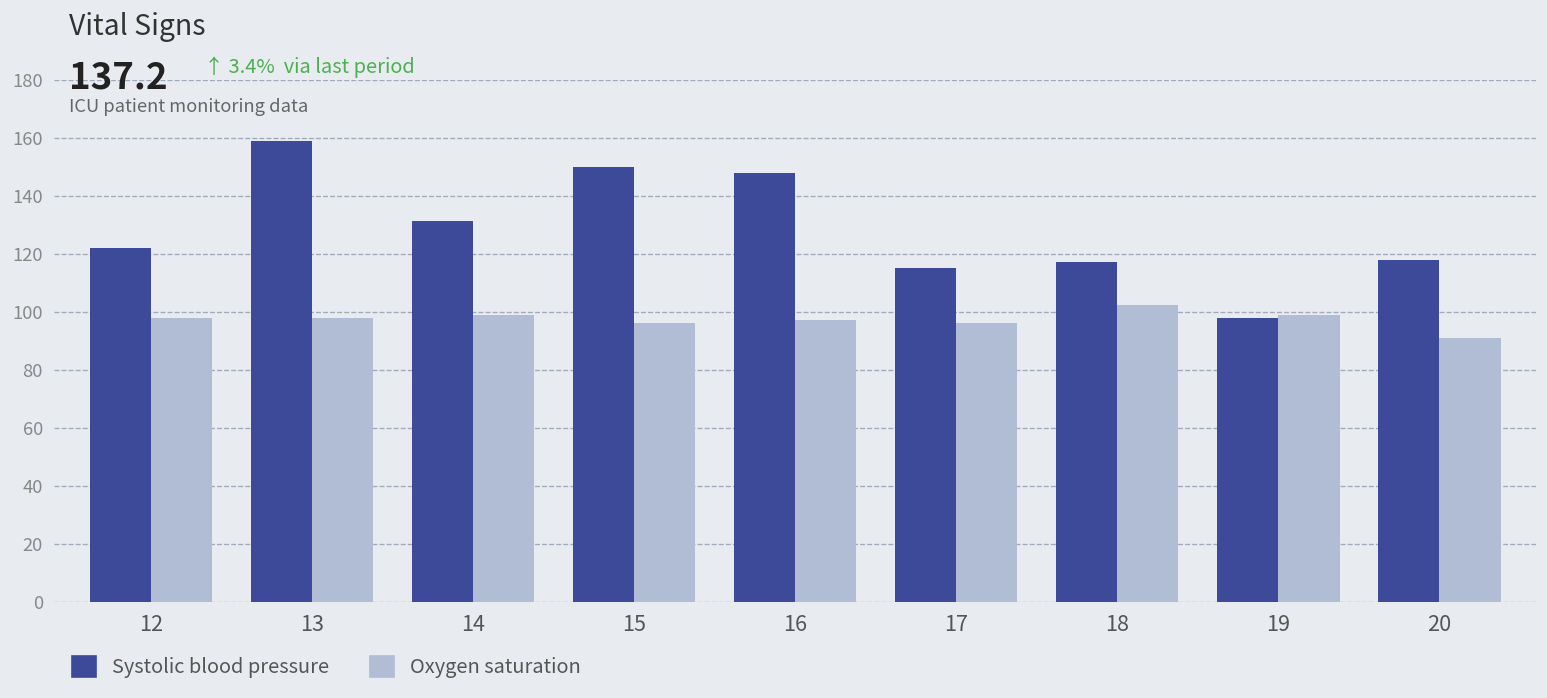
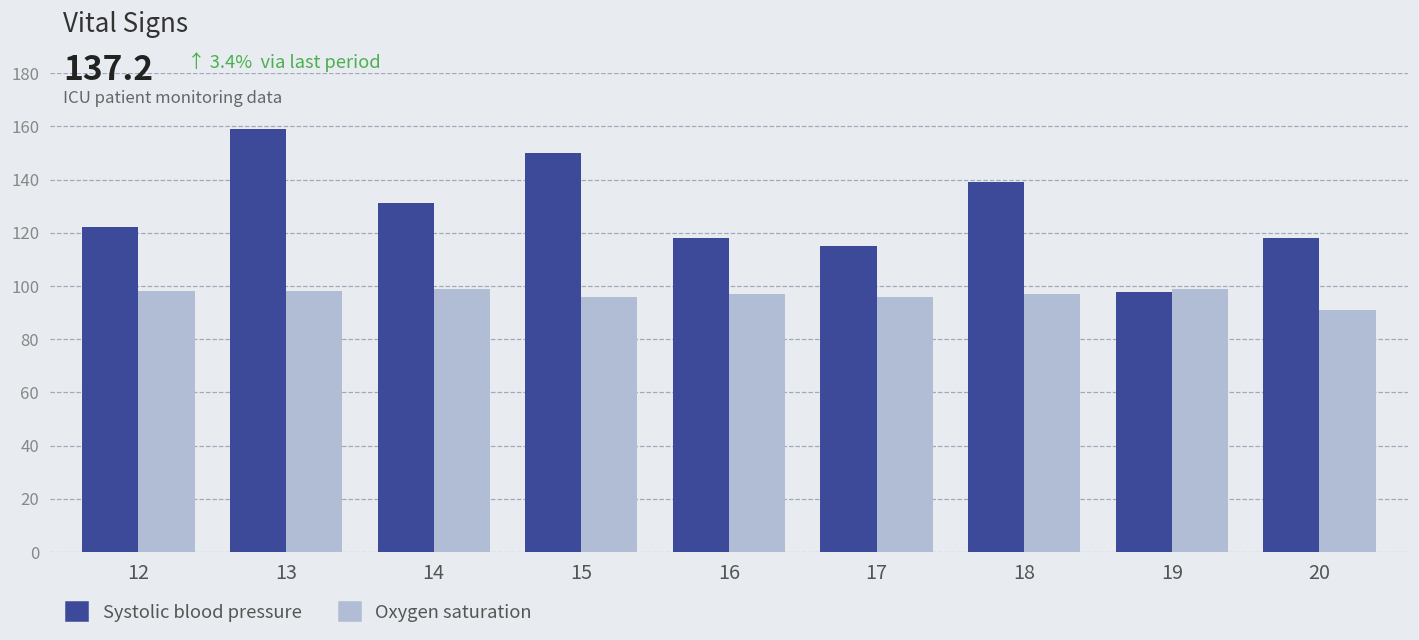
  {
    "Systolic blood pressure": {
      "12": 122,
      "13": 159,
      "14": 131,
      "15": 150,
-     "16": 148,
+     "16": 118,
      "17": 115,
-     "18": 117,
+     "18": 139,
      "19": 98,
      "20": 118
    },
    "Oxygen saturation": {
      "12": 98,
      "13": 98,
      "14": 99,
      "15": 96,
      "16": 97,
      "17": 96,
-     "18": 102,
+     "18": 97,
      "19": 99,
      "20": 91
    }
  }
